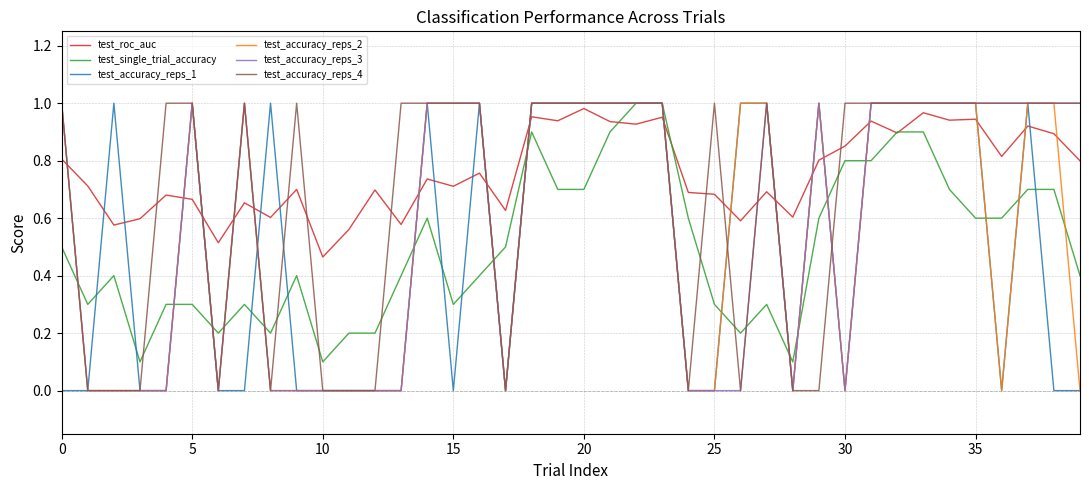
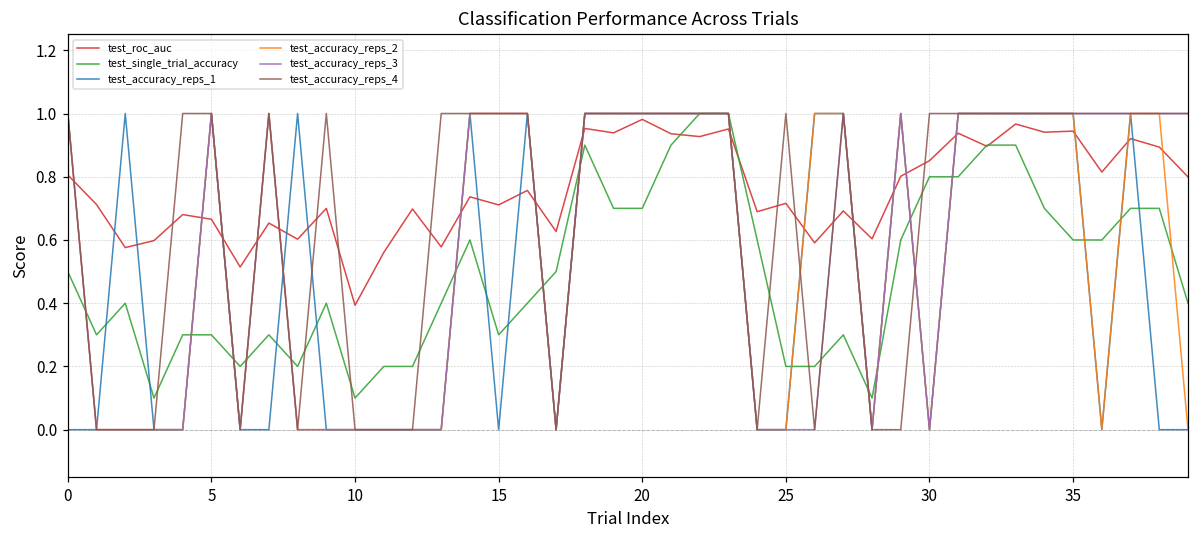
  {
    "test_roc_auc": {
      "0": 0.81,
      "5": 0.67,
-     "10": 0.46,
+     "10": 0.39,
      "15": 0.71,
      "20": 0.98,
-     "25": 0.68,
+     "25": 0.72,
      "30": 0.85,
      "35": 0.94
    },
    "test_single_trial_accuracy": {
      "0": 0.5,
      "5": 0.3,
      "10": 0.1,
      "15": 0.3,
      "20": 0.7,
-     "25": 0.3,
+     "25": 0.2,
      "30": 0.8,
      "35": 0.6
    },
    "test_accuracy_reps_1": {
      "0": 0.00,
      "15": 0.00
    },
    "test_accuracy_reps_4": {
      "25": 1.00,
      "30": 1.00
    }
  }
